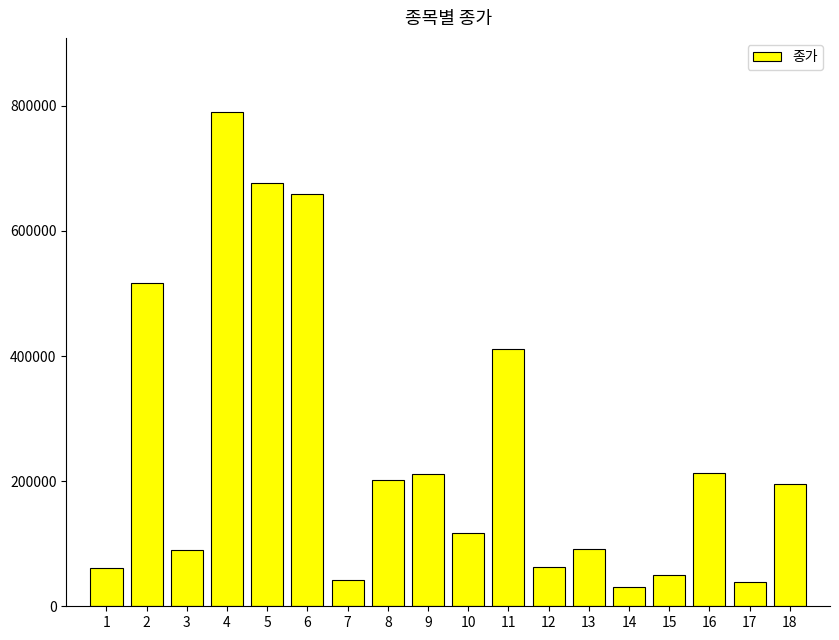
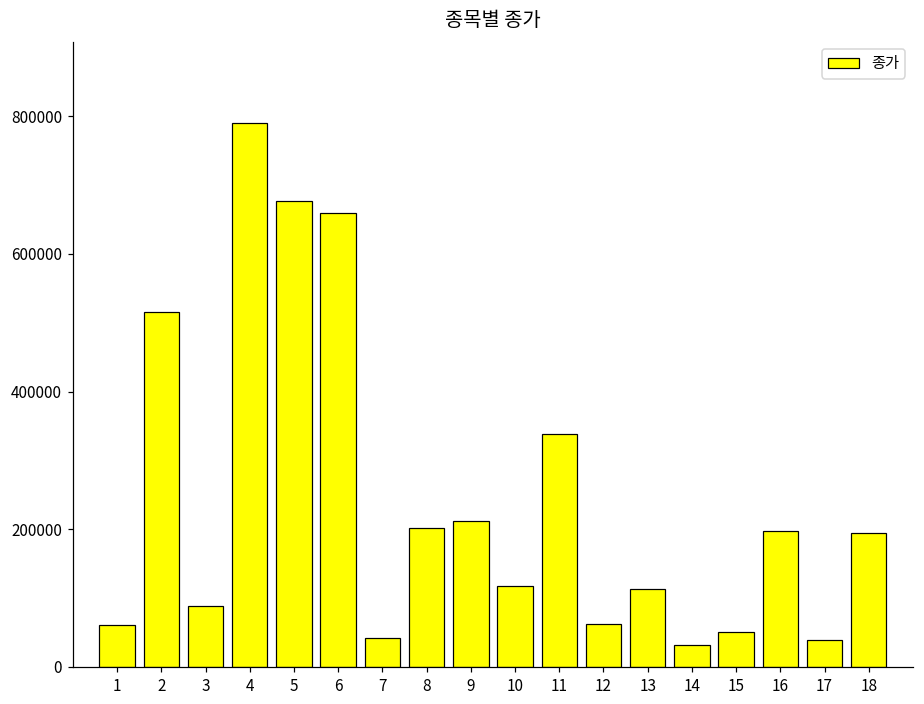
  {
    "1": 60000,
    "2": 520000,
    "3": 90000,
    "4": 790000,
    "5": 680000,
    "6": 660000,
    "7": 40000,
    "8": 200000,
    "9": 210000,
    "10": 120000,
-   "11": 410000,
+   "11": 340000,
    "12": 60000,
-   "13": 90000,
+   "13": 110000,
    "14": 30000,
    "15": 50000,
-   "16": 210000,
+   "16": 200000,
    "17": 40000,
    "18": 190000
  }
